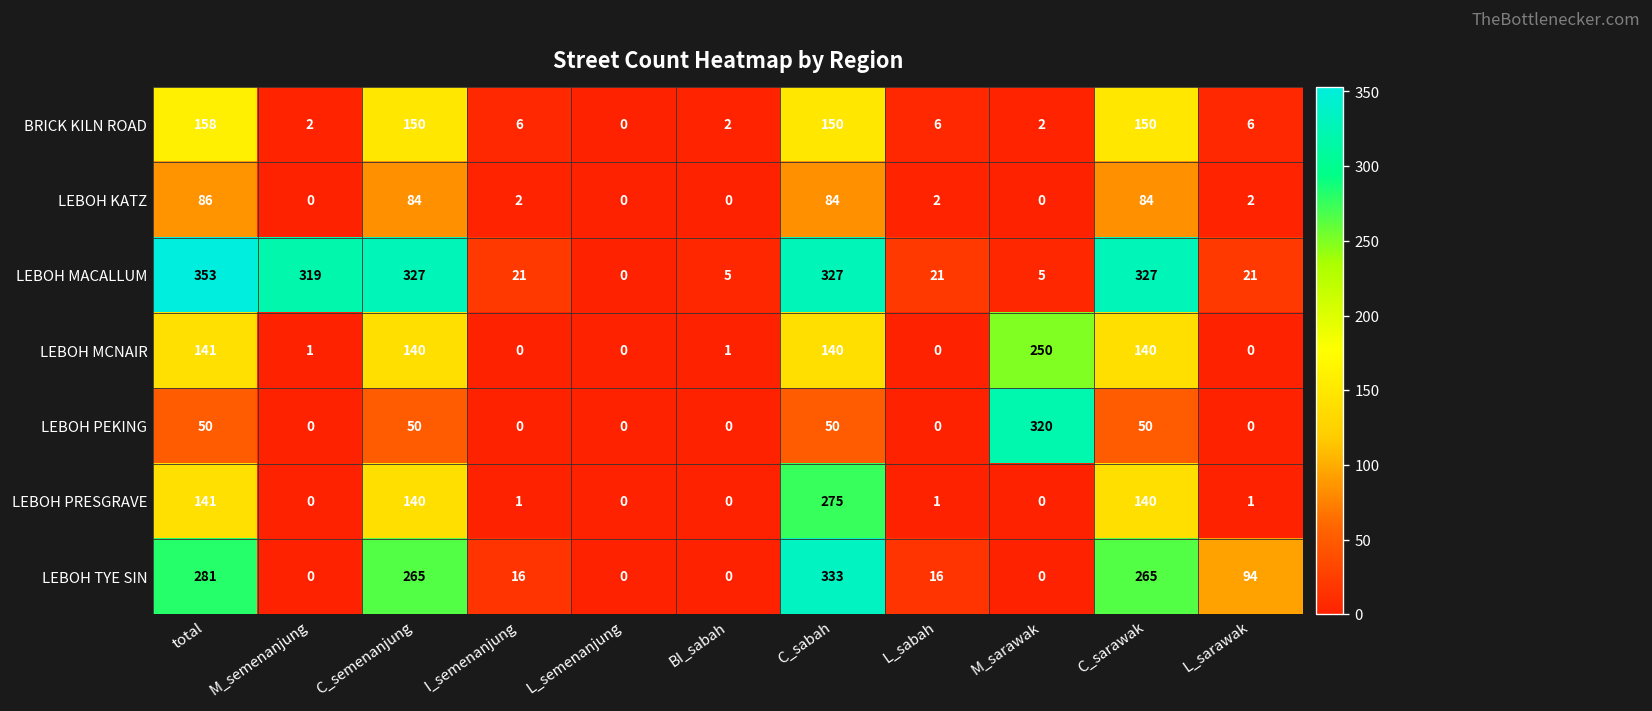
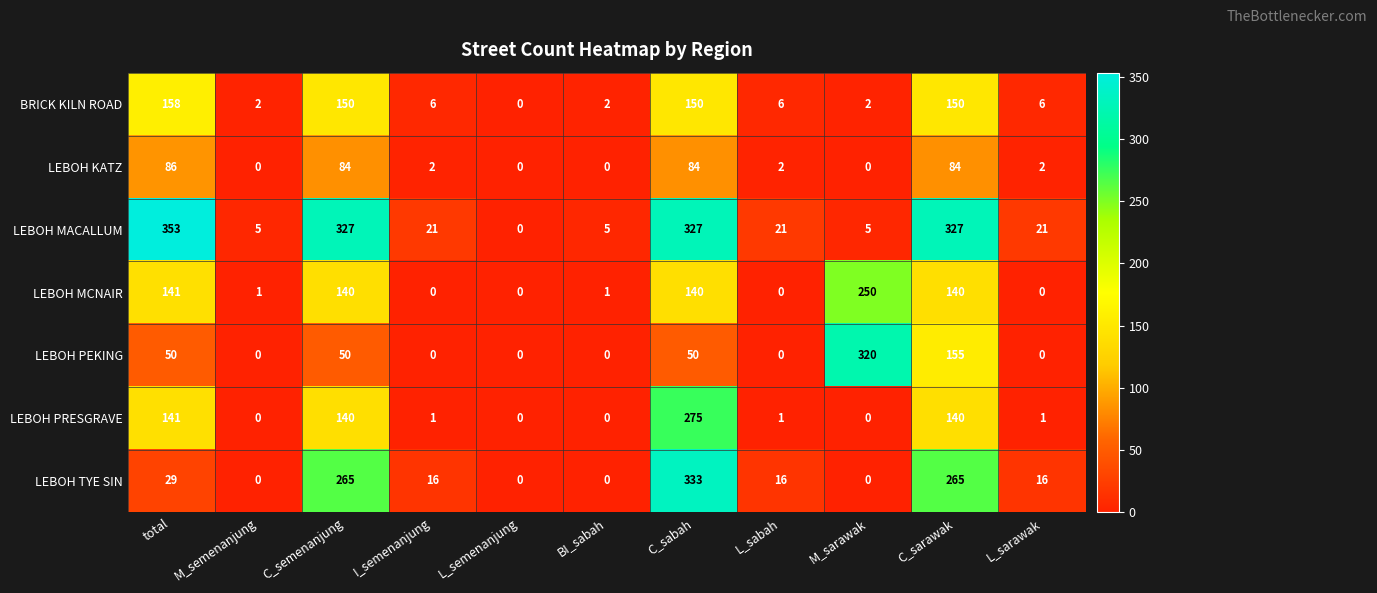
  {
    "BRICK KILN ROAD": {
      "total": 158,
      "M_semenanjung": 2,
      "C_semenanjung": 150,
      "I_semenanjung": 6,
      "L_semenanjung": 0,
      "BI_sabah": 2,
      "C_sabah": 150,
      "L_sabah": 6,
      "M_sarawak": 2,
      "C_sarawak": 150,
      "L_sarawak": 6
    },
    "LEBOH KATZ": {
      "total": 86,
      "M_semenanjung": 0,
      "C_semenanjung": 84,
      "I_semenanjung": 2,
      "L_semenanjung": 0,
      "BI_sabah": 0,
      "C_sabah": 84,
      "L_sabah": 2,
      "M_sarawak": 0,
      "C_sarawak": 84,
      "L_sarawak": 2
    },
    "LEBOH MACALLUM": {
      "total": 353,
-     "M_semenanjung": 319,
+     "M_semenanjung": 5,
      "C_semenanjung": 327,
      "I_semenanjung": 21,
      "L_semenanjung": 0,
      "BI_sabah": 5,
      "C_sabah": 327,
      "L_sabah": 21,
      "M_sarawak": 5,
      "C_sarawak": 327,
      "L_sarawak": 21
    },
    "LEBOH MCNAIR": {
      "total": 141,
      "M_semenanjung": 1,
      "C_semenanjung": 140,
      "I_semenanjung": 0,
      "L_semenanjung": 0,
      "BI_sabah": 1,
      "C_sabah": 140,
      "L_sabah": 0,
      "M_sarawak": 250,
      "C_sarawak": 140,
      "L_sarawak": 0
    },
    "LEBOH PEKING": {
      "total": 50,
      "M_semenanjung": 0,
      "C_semenanjung": 50,
      "I_semenanjung": 0,
      "L_semenanjung": 0,
      "BI_sabah": 0,
      "C_sabah": 50,
      "L_sabah": 0,
      "M_sarawak": 320,
-     "C_sarawak": 50,
+     "C_sarawak": 155,
      "L_sarawak": 0
    },
    "LEBOH PRESGRAVE": {
      "total": 141,
      "M_semenanjung": 0,
      "C_semenanjung": 140,
      "I_semenanjung": 1,
      "L_semenanjung": 0,
      "BI_sabah": 0,
      "C_sabah": 275,
      "L_sabah": 1,
      "M_sarawak": 0,
      "C_sarawak": 140,
      "L_sarawak": 1
    },
    "LEBOH TYE SIN": {
-     "total": 281,
+     "total": 29,
      "M_semenanjung": 0,
      "C_semenanjung": 265,
      "I_semenanjung": 16,
      "L_semenanjung": 0,
      "BI_sabah": 0,
      "C_sabah": 333,
      "L_sabah": 16,
      "M_sarawak": 0,
      "C_sarawak": 265,
-     "L_sarawak": 94
+     "L_sarawak": 16
    }
  }
